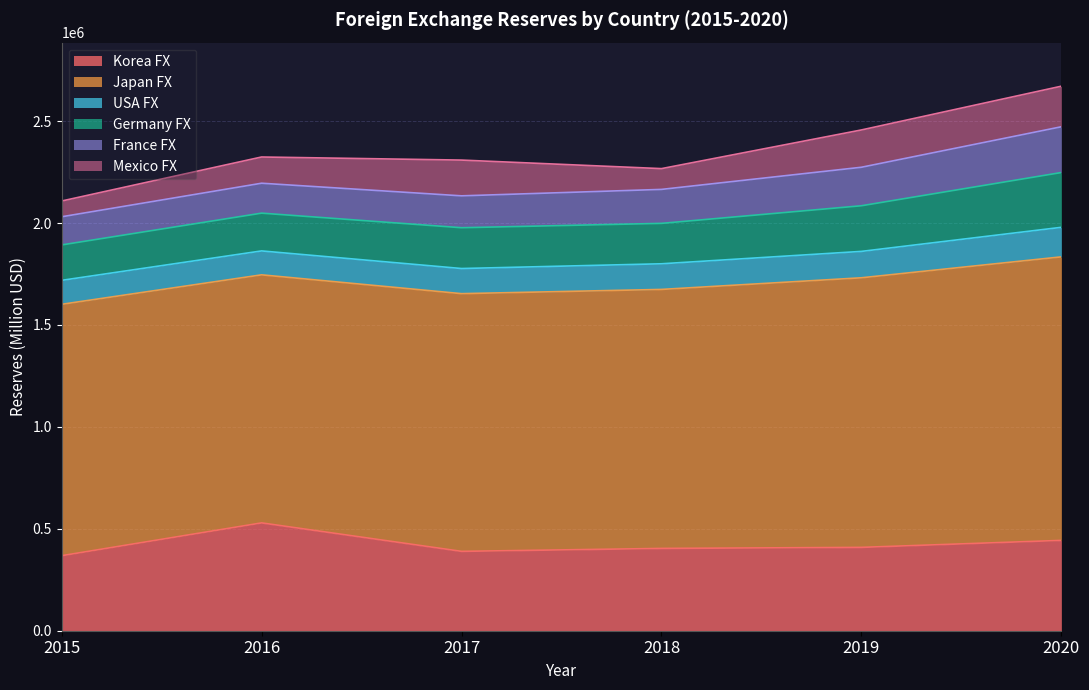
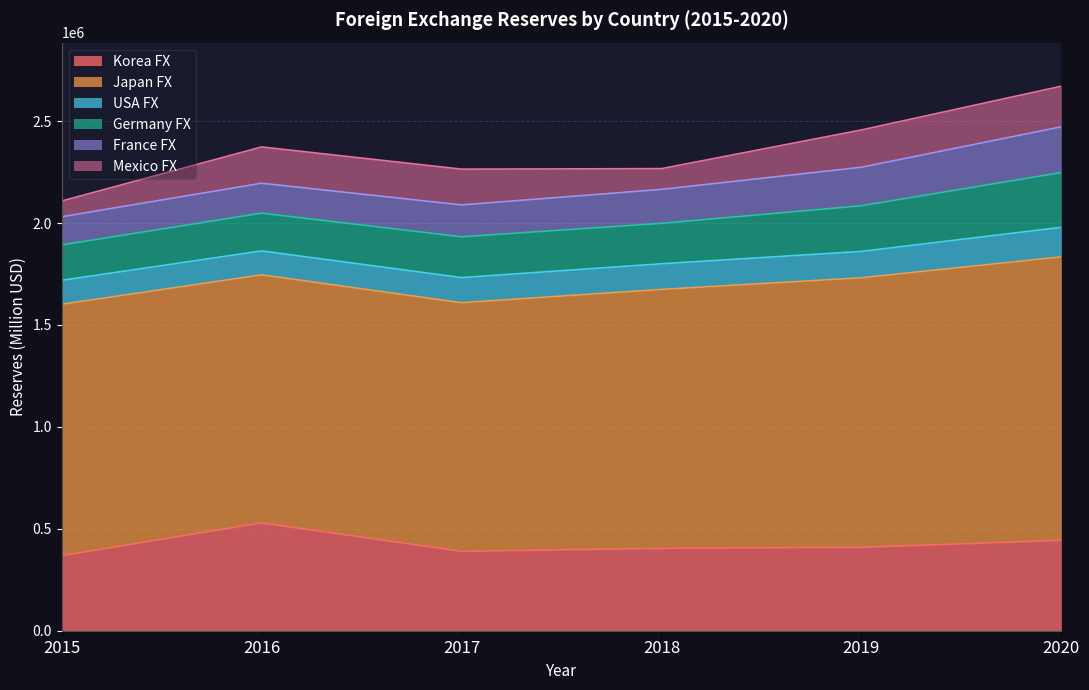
  {
    "Korea FX": {
      "2015": 370000,
      "2016": 530000,
      "2017": 390000,
      "2018": 400000,
      "2019": 410000,
      "2020": 440000
    },
    "Japan FX": {
      "2015": 1230000,
      "2016": 1220000,
-     "2017": 1260000,
+     "2017": 1220000,
      "2018": 1270000,
      "2019": 1320000,
      "2020": 1390000
    },
    "USA FX": {
      "2015": 120000,
      "2016": 120000,
      "2017": 120000,
      "2018": 130000,
      "2019": 130000,
      "2020": 140000
    },
    "Germany FX": {
      "2015": 170000,
      "2016": 190000,
      "2017": 200000,
      "2018": 200000,
      "2019": 220000,
      "2020": 270000
    },
    "France FX": {
      "2015": 140000,
      "2016": 150000,
      "2017": 160000,
      "2018": 170000,
      "2019": 190000,
      "2020": 220000
    },
    "Mexico FX": {
      "2015": 80000,
-     "2016": 130000,
+     "2016": 180000,
      "2017": 180000,
      "2018": 100000,
      "2019": 180000,
      "2020": 200000
    }
  }
